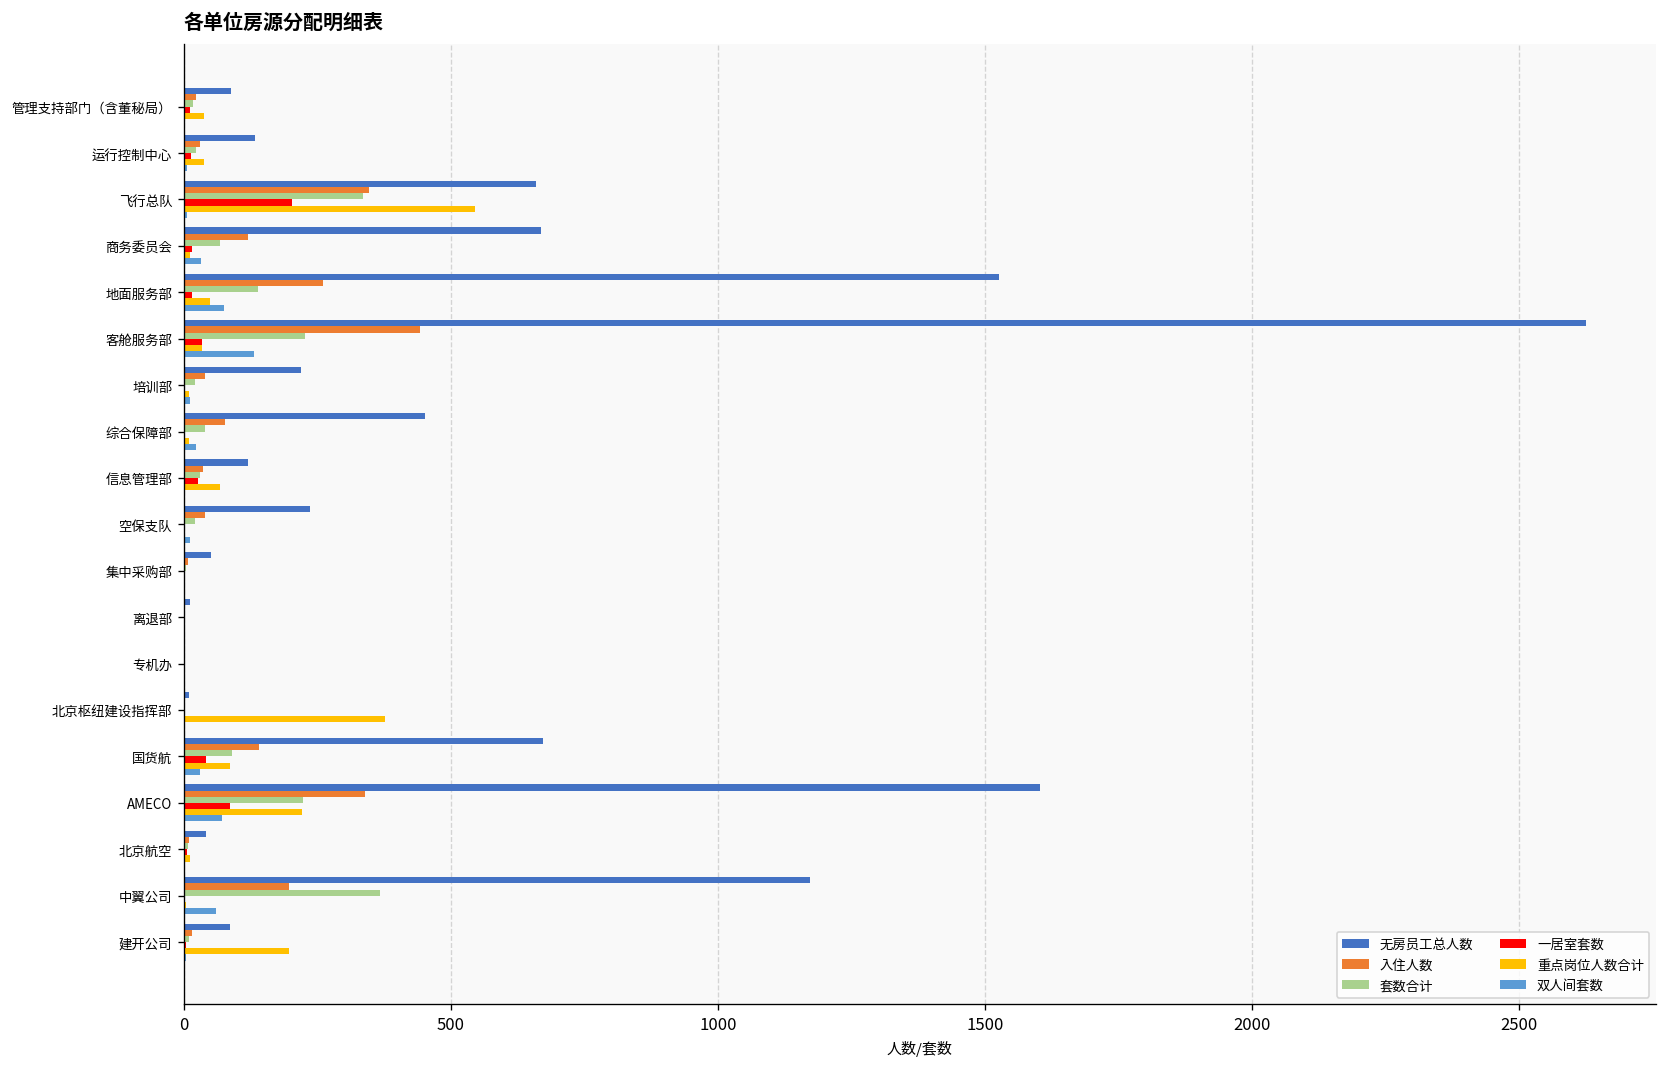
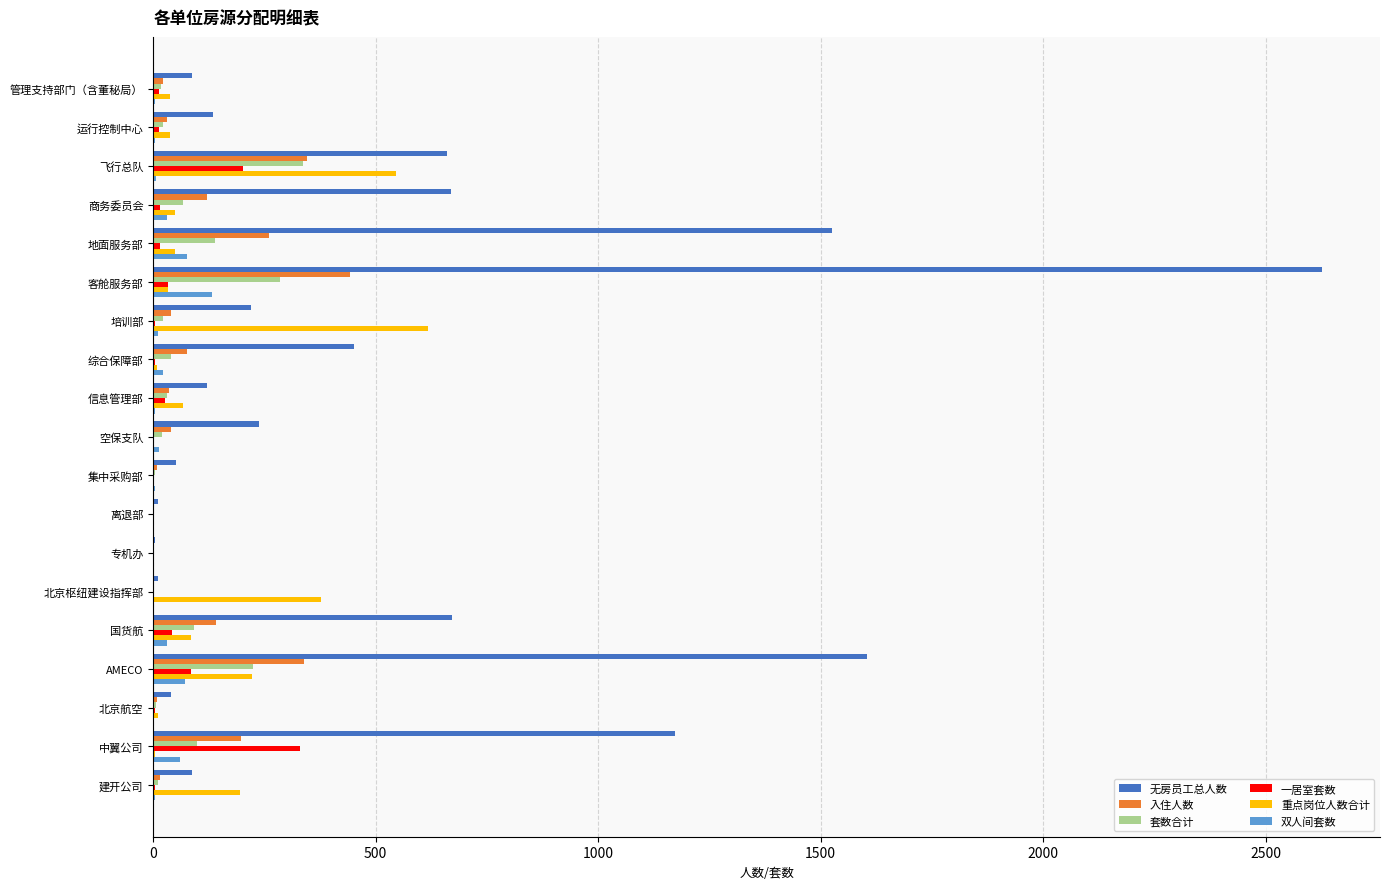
  {
    "入住人数": {
      "管理支持部门（含董秘局）": 20,
      "运行控制中心": 30,
      "飞行总队": 350,
      "商务委员会": 120,
      "地面服务部": 260,
      "客舱服务部": 440,
      "培训部": 40,
      "综合保障部": 80,
      "信息管理部": 40,
      "空保支队": 40,
      "集中采购部": 10,
      "专机办": 0,
      "北京枢纽建设指挥部": 0,
      "国货航": 140,
      "AMECO": 340,
      "北京航空": 10,
      "中翼公司": 200,
      "建开公司": 20
    },
    "套数合计": {
      "管理支持部门（含董秘局）": 20,
      "运行控制中心": 20,
      "飞行总队": 340,
      "商务委员会": 70,
      "地面服务部": 140,
-     "客舱服务部": 230,
+     "客舱服务部": 280,
      "培训部": 20,
      "综合保障部": 40,
      "信息管理部": 30,
      "空保支队": 20,
      "专机办": 0,
      "北京枢纽建设指挥部": 0,
      "国货航": 90,
      "AMECO": 220,
      "北京航空": 10,
-     "中翼公司": 370,
+     "中翼公司": 100,
      "建开公司": 10
    },
    "一居室套数": {
      "管理支持部门（含董秘局）": 10,
      "运行控制中心": 10,
      "飞行总队": 200,
      "商务委员会": 20,
      "地面服务部": 20,
      "客舱服务部": 30,
      "信息管理部": 30,
      "空保支队": 0,
      "集中采购部": 0,
      "专机办": 0,
      "北京枢纽建设指挥部": 0,
      "国货航": 40,
      "AMECO": 90,
-     "中翼公司": 0
+     "中翼公司": 330
    },
    "重点岗位人数合计": {
      "管理支持部门（含董秘局）": 40,
      "运行控制中心": 40,
      "飞行总队": 550,
-     "商务委员会": 10,
+     "商务委员会": 50,
      "地面服务部": 50,
      "客舱服务部": 30,
-     "培训部": 10,
+     "培训部": 620,
      "综合保障部": 10,
      "信息管理部": 70,
      "北京枢纽建设指挥部": 380,
      "国货航": 90,
      "AMECO": 220,
      "北京航空": 10,
      "建开公司": 200
    }
  }
